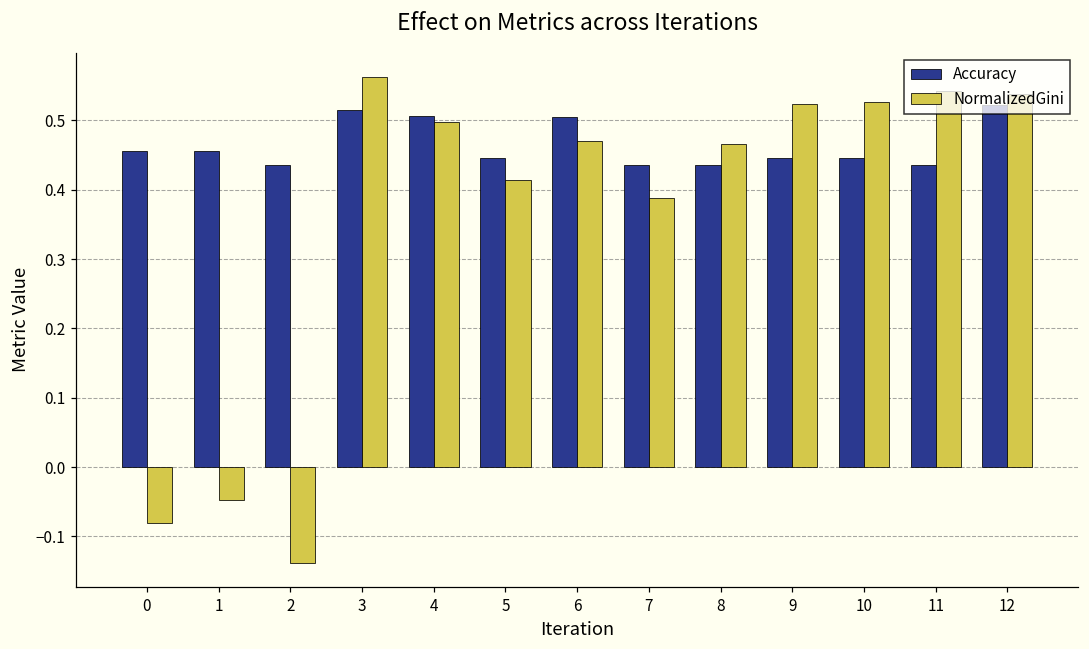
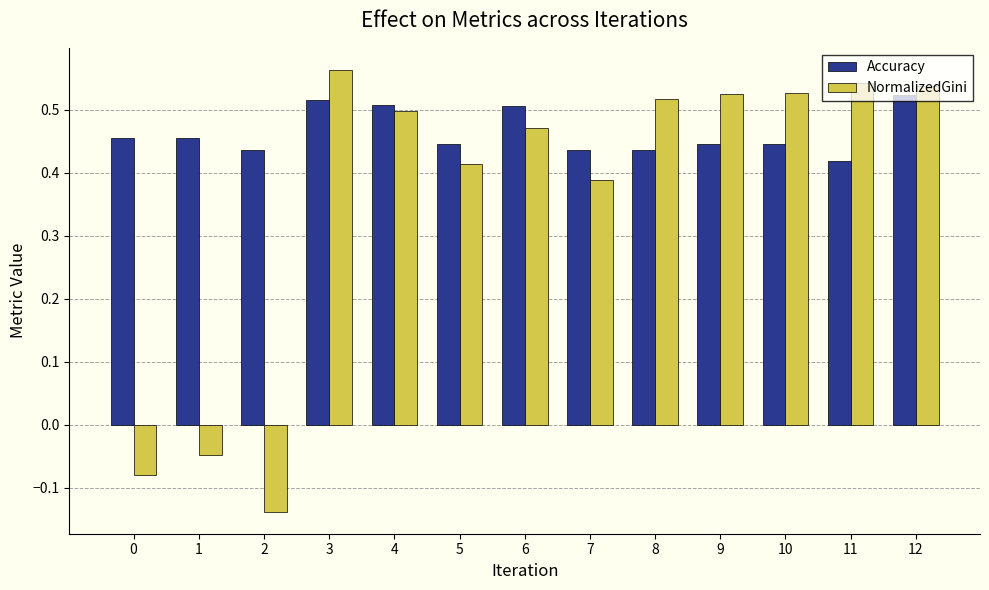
  {
    "Accuracy": {
      "0": 0.46,
      "1": 0.46,
      "2": 0.44,
      "3": 0.51,
      "4": 0.51,
      "5": 0.45,
      "6": 0.50,
      "7": 0.44,
      "8": 0.44,
      "9": 0.45,
      "10": 0.45,
-     "11": 0.44
+     "11": 0.42
    },
    "NormalizedGini": {
      "0": -0.08,
      "1": -0.05,
      "2": -0.14,
      "3": 0.56,
      "4": 0.50,
      "5": 0.41,
      "6": 0.47,
      "7": 0.39,
-     "8": 0.47,
+     "8": 0.52,
      "9": 0.52,
      "10": 0.53
    }
  }
